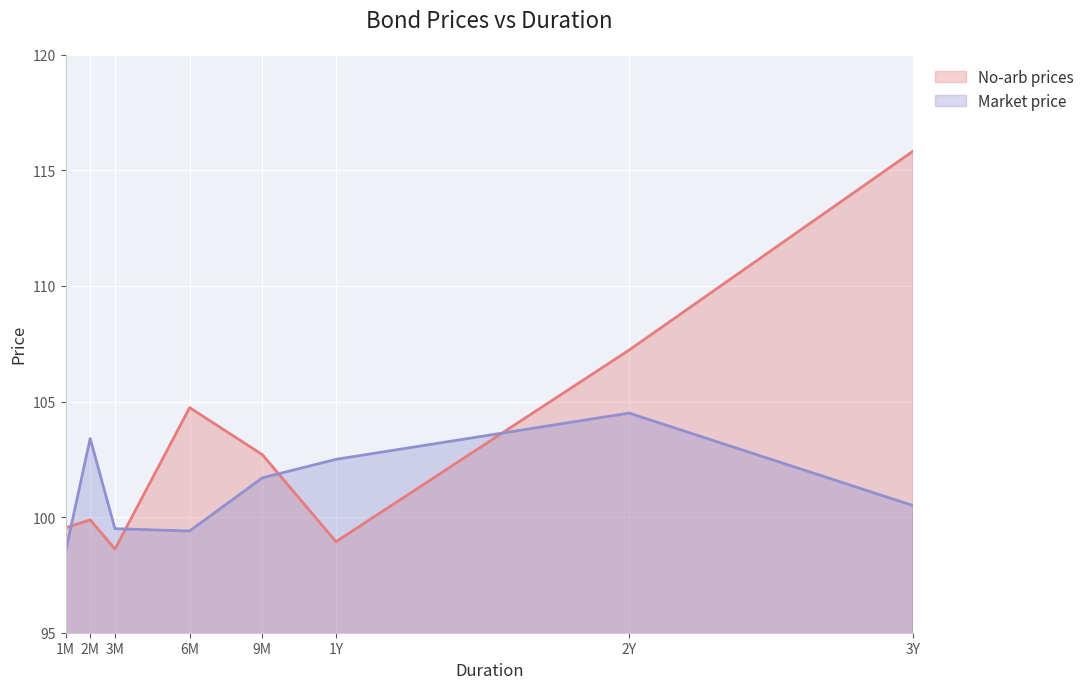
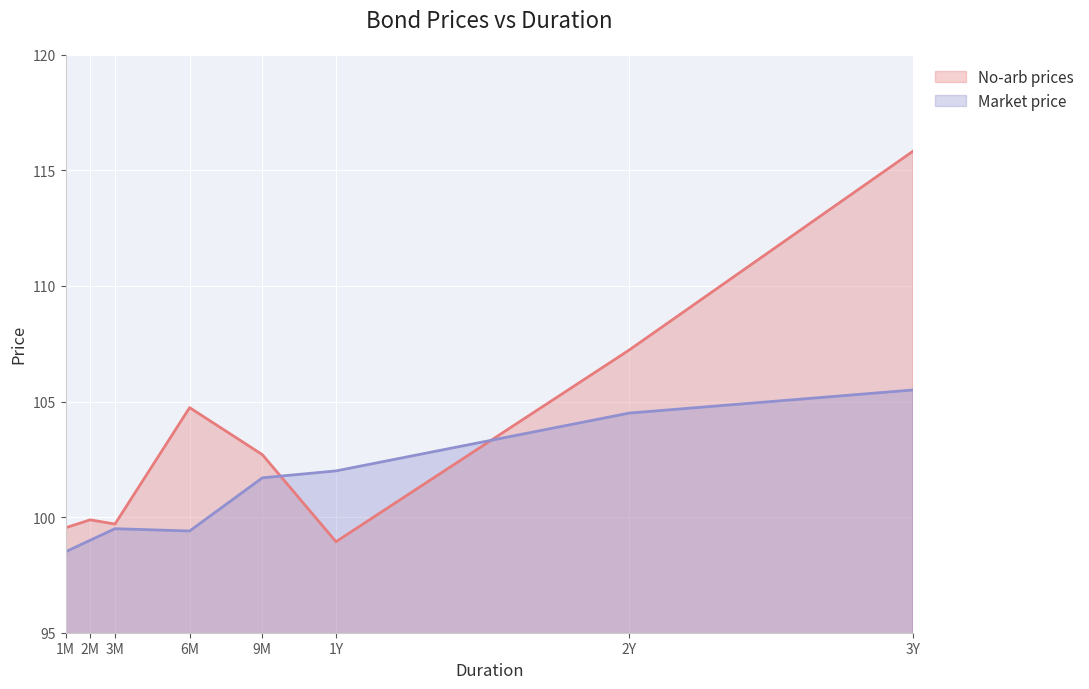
  {
    "No-arb prices": {
      "1M": 99.5,
      "2M": 99.9,
-     "3M": 98.6,
+     "3M": 99.7,
      "6M": 104.7,
      "9M": 102.7,
      "1Y": 98.9,
      "2Y": 107.2,
      "3Y": 115.8
    },
    "Market price": {
      "1M": 98.5,
-     "2M": 103.4,
+     "2M": 99.0,
      "3M": 99.5,
      "6M": 99.4,
      "9M": 101.7,
-     "1Y": 102.5,
+     "1Y": 102.0,
      "2Y": 104.5,
-     "3Y": 100.5
+     "3Y": 105.5
    }
  }
